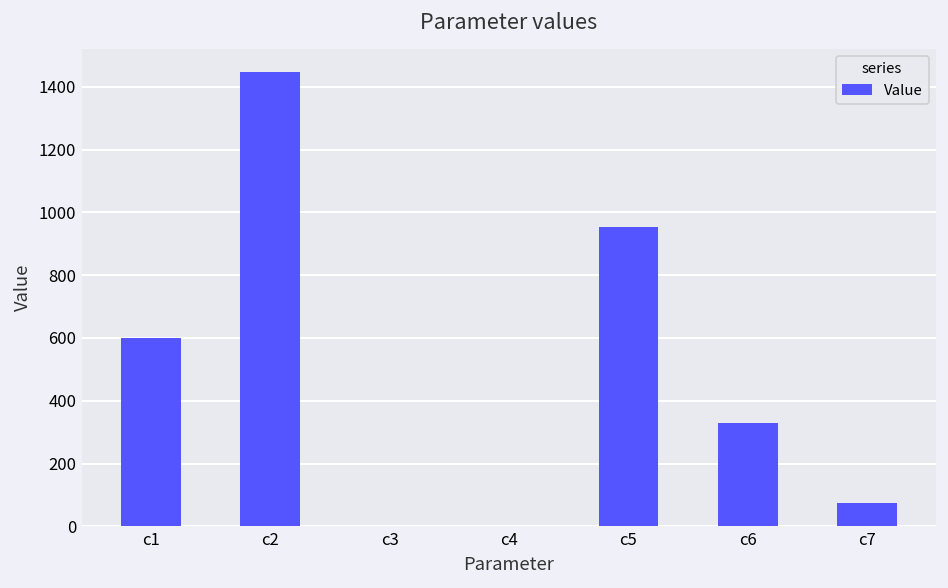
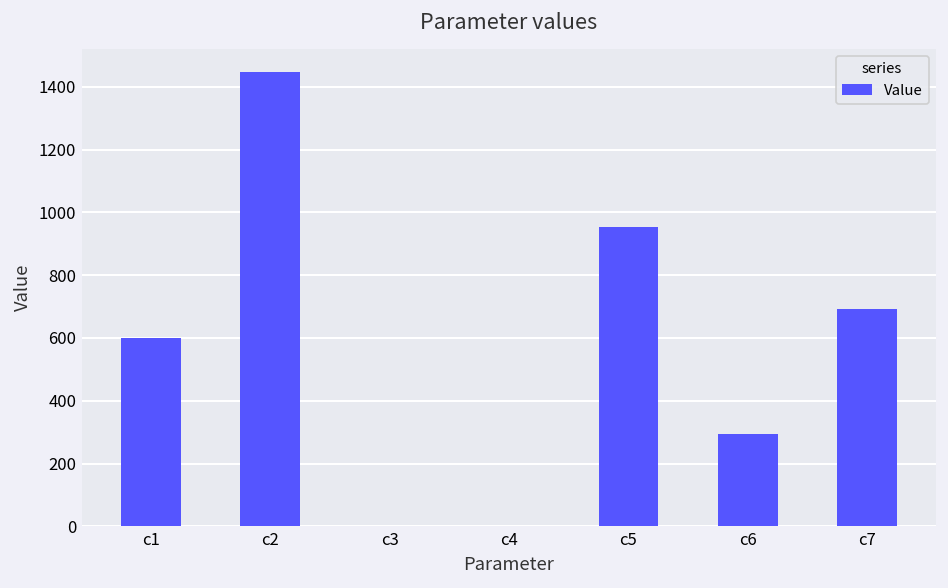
  {
    "c1": 600,
    "c2": 1450,
    "c5": 950,
-   "c6": 330,
-   "c7": 80
+   "c6": 290,
+   "c7": 690
  }
